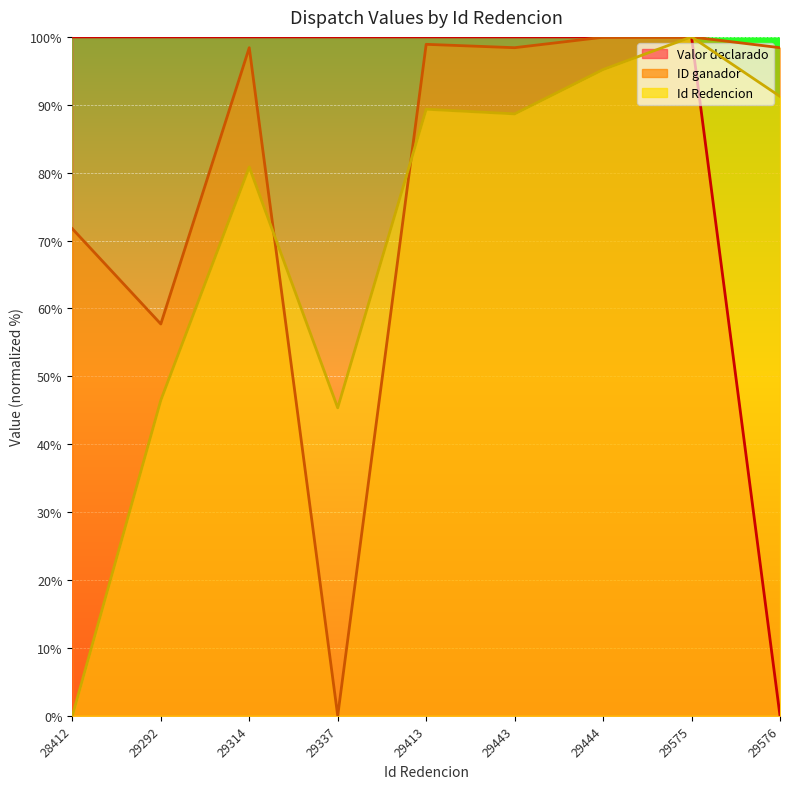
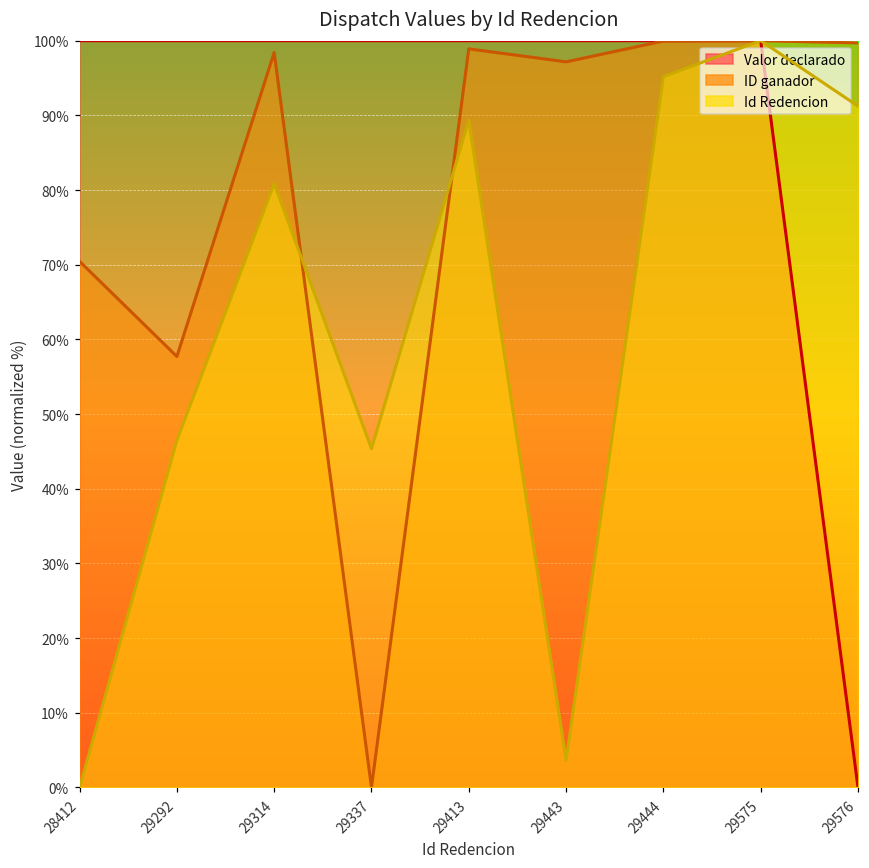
  {
    "Valor declarado": {
      "28412": "100%",
      "29292": "100%",
      "29314": "100%",
      "29337": "100%",
      "29413": "100%",
      "29443": "100%",
      "29576": "0%"
    },
    "ID ganador": {
-     "28412": "72%",
+     "28412": "70%",
      "29292": "58%",
      "29314": "98%",
      "29337": "0%",
      "29413": "99%",
-     "29443": "98%",
-     "29576": "98%"
+     "29443": "97%",
+     "29576": "100%"
    },
    "Id Redencion": {
      "28412": "0%",
      "29292": "46%",
      "29314": "81%",
      "29337": "45%",
      "29413": "89%",
-     "29443": "89%",
+     "29443": "4%",
      "29444": "95%",
      "29576": "91%"
    }
  }
